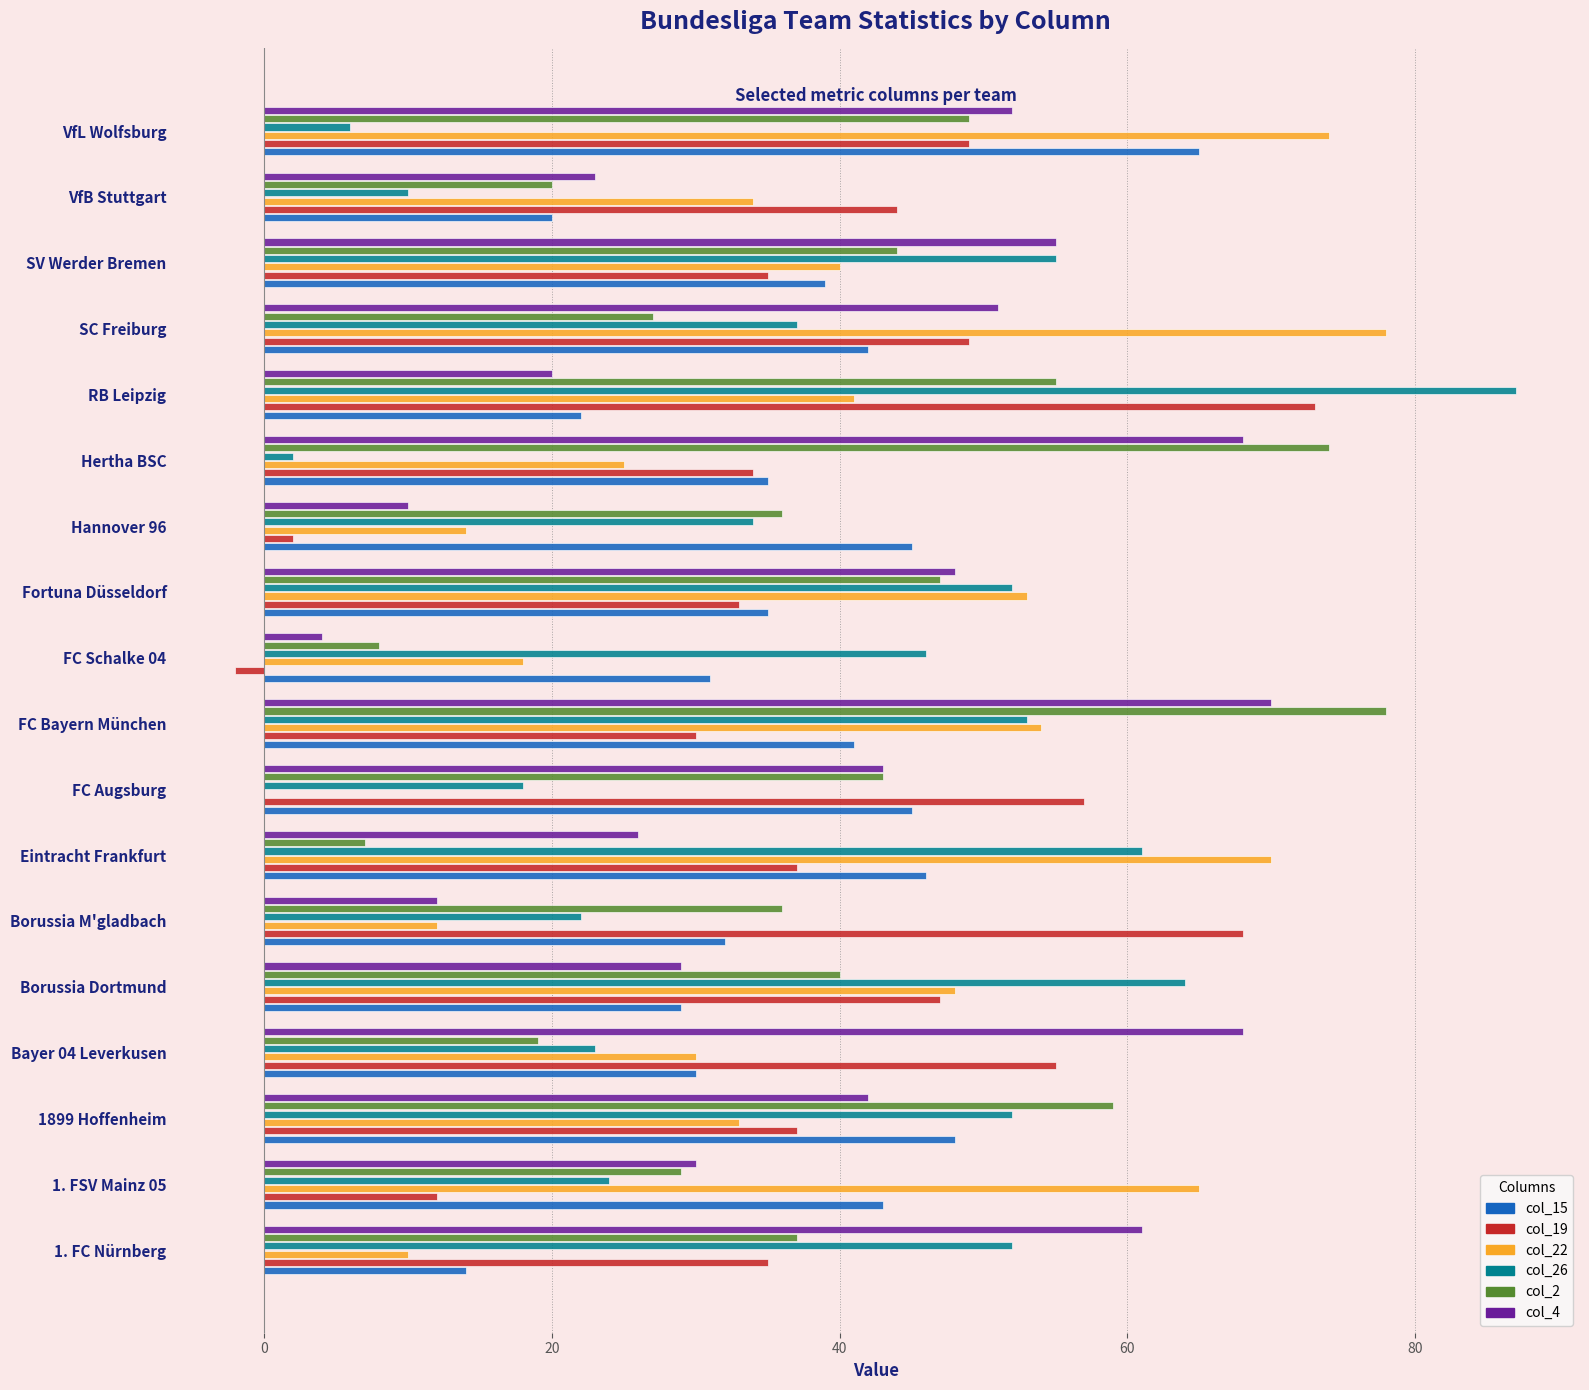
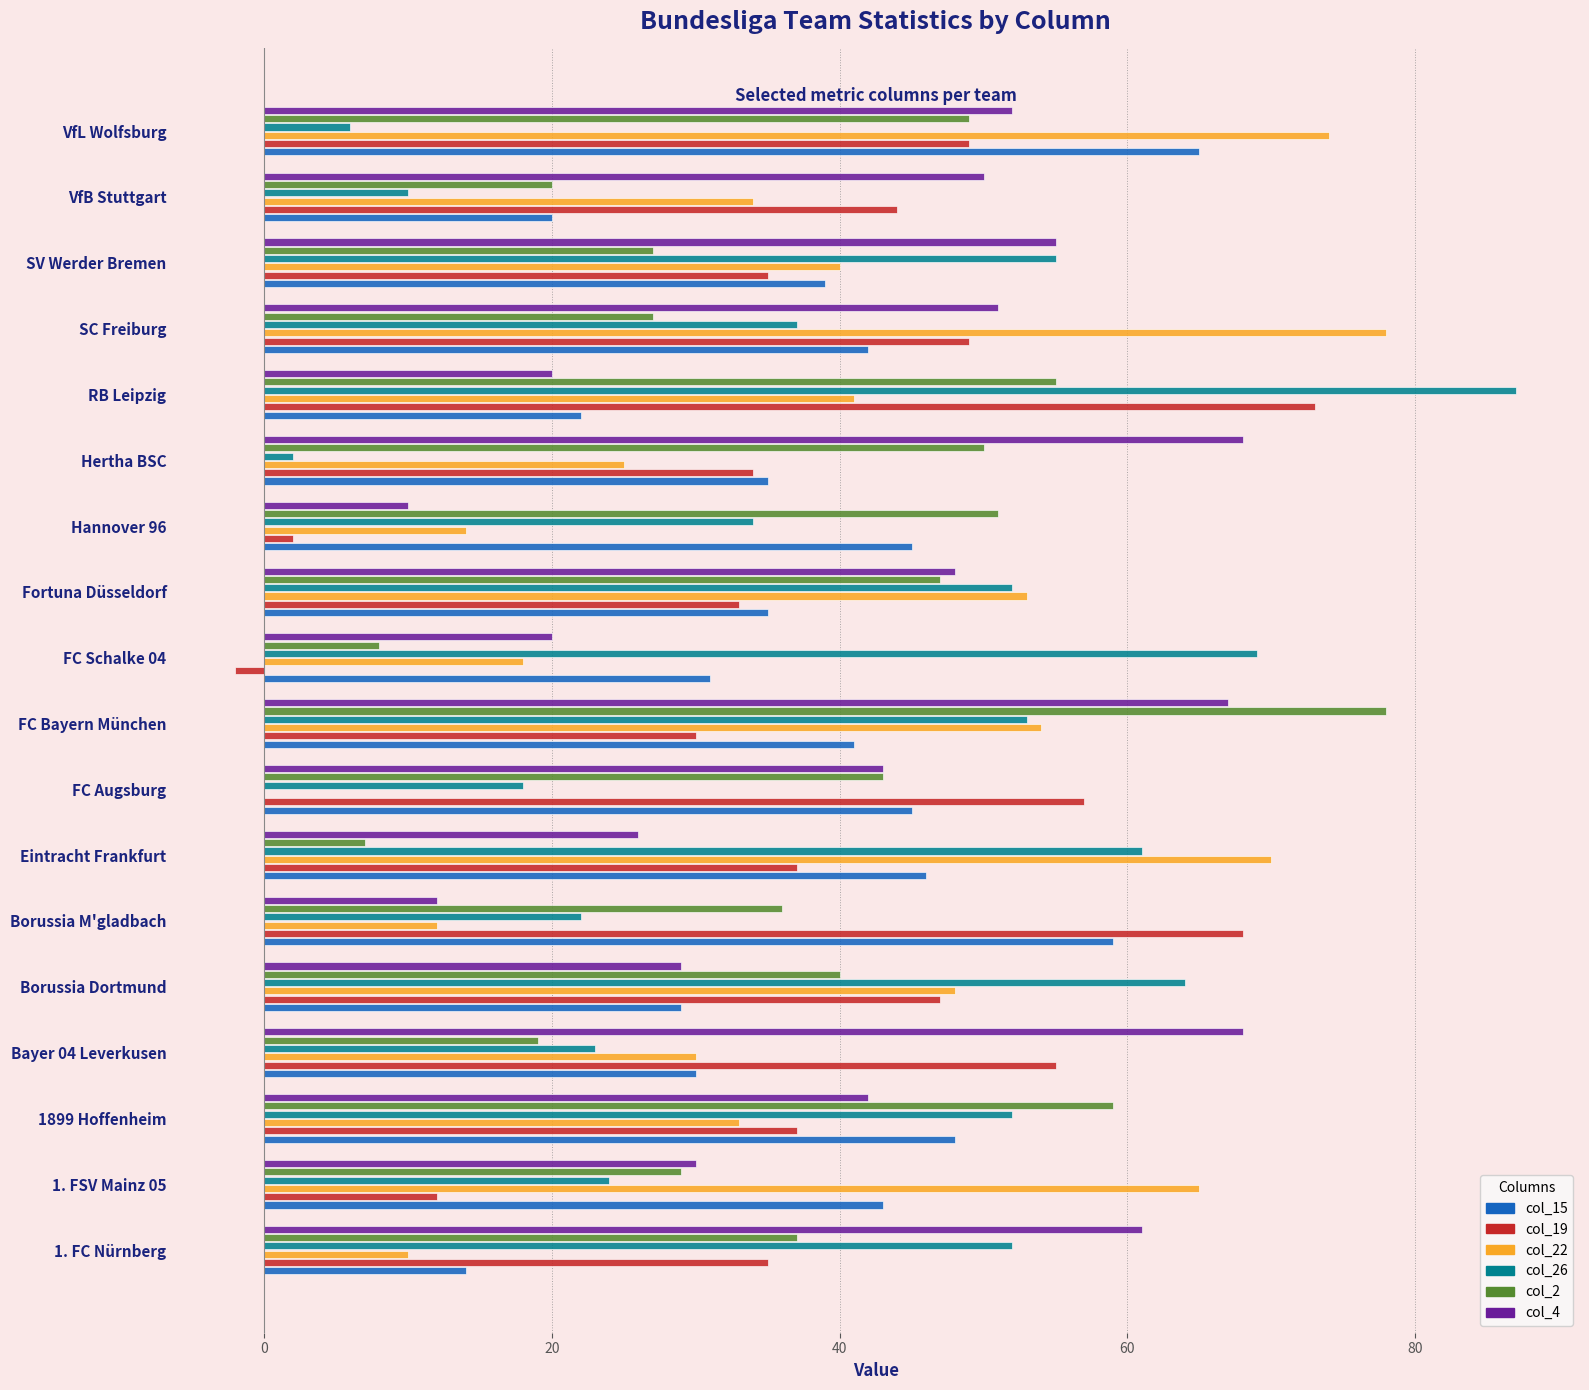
  {
    "col_15": {
      "VfL Wolfsburg": 65,
      "VfB Stuttgart": 20,
      "SV Werder Bremen": 39,
      "SC Freiburg": 42,
      "RB Leipzig": 22,
      "Hertha BSC": 35,
      "Hannover 96": 45,
      "Fortuna Düsseldorf": 35,
      "FC Schalke 04": 31,
      "FC Bayern München": 41,
      "FC Augsburg": 45,
      "Eintracht Frankfurt": 46,
-     "Borussia M'gladbach": 32,
+     "Borussia M'gladbach": 59,
      "Borussia Dortmund": 29,
      "Bayer 04 Leverkusen": 30,
      "1899 Hoffenheim": 48,
      "1. FSV Mainz 05": 43,
      "1. FC Nürnberg": 14
    },
    "col_19": {
      "VfL Wolfsburg": 49,
      "VfB Stuttgart": 44,
      "SV Werder Bremen": 35,
      "SC Freiburg": 49,
      "RB Leipzig": 73,
      "Hertha BSC": 34,
      "Hannover 96": 2,
      "Fortuna Düsseldorf": 33,
      "FC Schalke 04": -2,
      "FC Bayern München": 30,
      "FC Augsburg": 57,
      "Eintracht Frankfurt": 37,
      "Borussia M'gladbach": 68,
      "Borussia Dortmund": 47,
      "Bayer 04 Leverkusen": 55,
      "1899 Hoffenheim": 37,
      "1. FSV Mainz 05": 12,
      "1. FC Nürnberg": 35
    },
    "col_22": {
      "VfL Wolfsburg": 74,
      "VfB Stuttgart": 34,
      "SV Werder Bremen": 40,
      "SC Freiburg": 78,
      "RB Leipzig": 41,
      "Hertha BSC": 25,
      "Hannover 96": 14,
      "Fortuna Düsseldorf": 53,
      "FC Schalke 04": 18,
      "FC Bayern München": 54,
      "FC Augsburg": 0,
      "Eintracht Frankfurt": 70,
      "Borussia M'gladbach": 12,
      "Borussia Dortmund": 48,
      "Bayer 04 Leverkusen": 30,
      "1899 Hoffenheim": 33,
      "1. FSV Mainz 05": 65,
      "1. FC Nürnberg": 10
    },
    "col_26": {
      "VfL Wolfsburg": 6,
      "VfB Stuttgart": 10,
      "SV Werder Bremen": 55,
      "SC Freiburg": 37,
      "RB Leipzig": 87,
      "Hertha BSC": 2,
      "Hannover 96": 34,
      "Fortuna Düsseldorf": 52,
-     "FC Schalke 04": 46,
+     "FC Schalke 04": 69,
      "FC Bayern München": 53,
      "FC Augsburg": 18,
      "Eintracht Frankfurt": 61,
      "Borussia M'gladbach": 22,
      "Borussia Dortmund": 64,
      "Bayer 04 Leverkusen": 23,
      "1899 Hoffenheim": 52,
      "1. FSV Mainz 05": 24,
      "1. FC Nürnberg": 52
    },
    "col_2": {
      "VfL Wolfsburg": 49,
      "VfB Stuttgart": 20,
-     "SV Werder Bremen": 44,
+     "SV Werder Bremen": 27,
      "SC Freiburg": 27,
      "RB Leipzig": 55,
-     "Hertha BSC": 74,
-     "Hannover 96": 36,
+     "Hertha BSC": 50,
+     "Hannover 96": 51,
      "Fortuna Düsseldorf": 47,
      "FC Schalke 04": 8,
      "FC Bayern München": 78,
      "FC Augsburg": 43,
      "Eintracht Frankfurt": 7,
      "Borussia M'gladbach": 36,
      "Borussia Dortmund": 40,
      "Bayer 04 Leverkusen": 19,
      "1899 Hoffenheim": 59,
      "1. FSV Mainz 05": 29,
      "1. FC Nürnberg": 37
    },
    "col_4": {
      "VfL Wolfsburg": 52,
-     "VfB Stuttgart": 23,
+     "VfB Stuttgart": 50,
      "SV Werder Bremen": 55,
      "SC Freiburg": 51,
      "RB Leipzig": 20,
      "Hertha BSC": 68,
      "Hannover 96": 10,
      "Fortuna Düsseldorf": 48,
-     "FC Schalke 04": 4,
-     "FC Bayern München": 70,
+     "FC Schalke 04": 20,
+     "FC Bayern München": 67,
      "FC Augsburg": 43,
      "Eintracht Frankfurt": 26,
      "Borussia M'gladbach": 12,
      "Borussia Dortmund": 29,
      "Bayer 04 Leverkusen": 68,
      "1899 Hoffenheim": 42,
      "1. FSV Mainz 05": 30,
      "1. FC Nürnberg": 61
    }
  }
